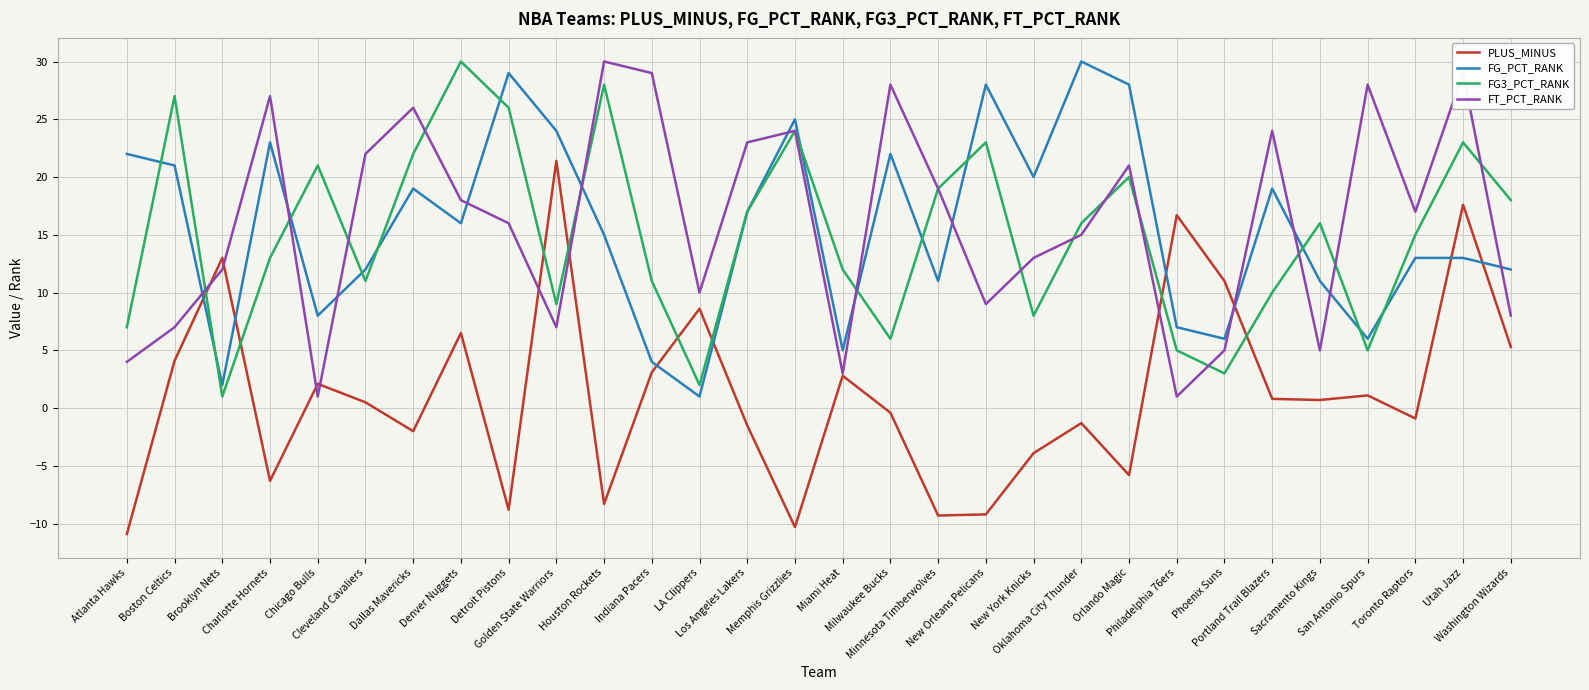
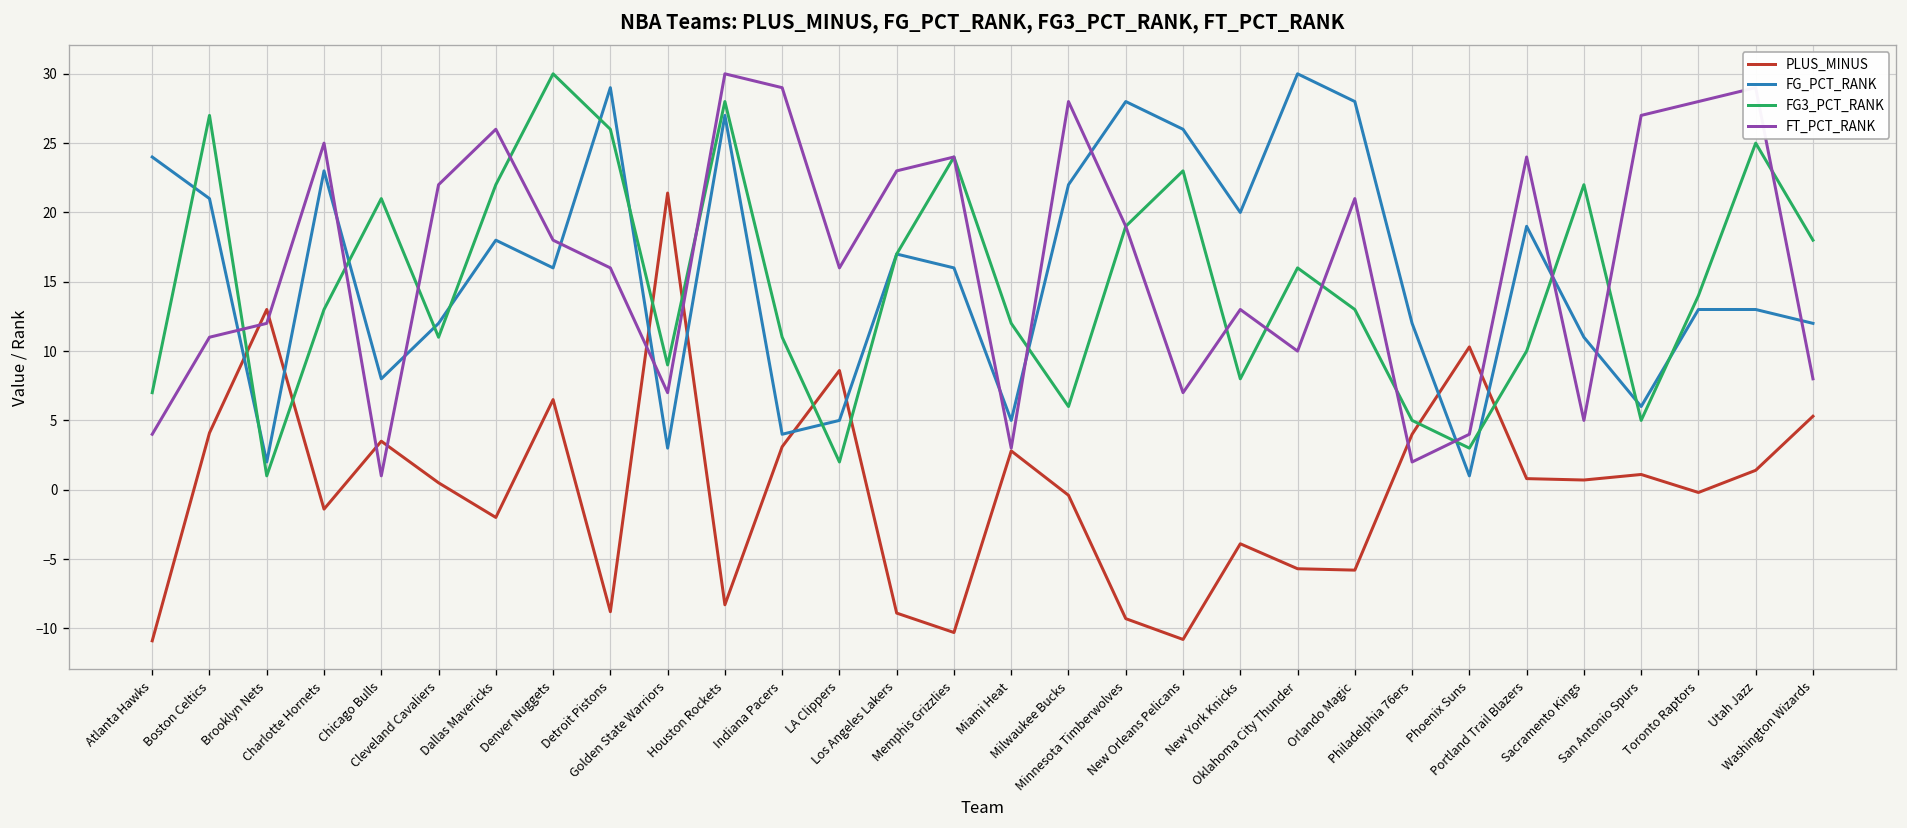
  {
    "PLUS_MINUS": {
      "Atlanta Hawks": -10.9,
      "Boston Celtics": 4.1,
      "Brooklyn Nets": 13.0,
-     "Charlotte Hornets": -6.3,
-     "Chicago Bulls": 2.1,
+     "Charlotte Hornets": -1.4,
+     "Chicago Bulls": 3.5,
      "Cleveland Cavaliers": 0.5,
      "Dallas Mavericks": -2.0,
      "Denver Nuggets": 6.5,
      "Detroit Pistons": -8.8,
      "Golden State Warriors": 21.4,
      "Houston Rockets": -8.3,
      "Indiana Pacers": 3.1,
      "LA Clippers": 8.6,
-     "Los Angeles Lakers": -1.5,
+     "Los Angeles Lakers": -8.9,
      "Memphis Grizzlies": -10.3,
      "Milwaukee Bucks": -0.4,
      "Minnesota Timberwolves": -9.3,
-     "New Orleans Pelicans": -9.2,
+     "New Orleans Pelicans": -10.8,
      "New York Knicks": -3.9,
-     "Oklahoma City Thunder": -1.3,
+     "Oklahoma City Thunder": -5.7,
      "Orlando Magic": -5.8,
-     "Philadelphia 76ers": 16.7,
-     "Phoenix Suns": 11.0,
+     "Philadelphia 76ers": 4.0,
+     "Phoenix Suns": 10.3,
      "Portland Trail Blazers": 0.8,
      "Sacramento Kings": 0.7,
      "San Antonio Spurs": 1.1,
-     "Toronto Raptors": -0.9,
-     "Utah Jazz": 17.6,
+     "Toronto Raptors": -0.2,
+     "Utah Jazz": 1.4,
      "Washington Wizards": 5.3
    },
    "FG_PCT_RANK": {
-     "Atlanta Hawks": 22,
+     "Atlanta Hawks": 24,
      "Boston Celtics": 21,
      "Brooklyn Nets": 2,
      "Charlotte Hornets": 23,
      "Chicago Bulls": 8,
      "Cleveland Cavaliers": 12,
-     "Dallas Mavericks": 19,
+     "Dallas Mavericks": 18,
      "Denver Nuggets": 16,
      "Detroit Pistons": 29,
-     "Golden State Warriors": 24,
-     "Houston Rockets": 15,
+     "Golden State Warriors": 3,
+     "Houston Rockets": 27,
      "Indiana Pacers": 4,
-     "LA Clippers": 1,
-     "Memphis Grizzlies": 25,
+     "LA Clippers": 5,
+     "Memphis Grizzlies": 16,
      "Miami Heat": 5,
      "Milwaukee Bucks": 22,
-     "Minnesota Timberwolves": 11,
-     "New Orleans Pelicans": 28,
+     "Minnesota Timberwolves": 28,
+     "New Orleans Pelicans": 26,
      "New York Knicks": 20,
      "Oklahoma City Thunder": 30,
      "Orlando Magic": 28,
-     "Philadelphia 76ers": 7,
-     "Phoenix Suns": 6,
+     "Philadelphia 76ers": 12,
+     "Phoenix Suns": 1,
      "Portland Trail Blazers": 19,
      "Sacramento Kings": 11,
      "San Antonio Spurs": 6,
      "Toronto Raptors": 13,
      "Utah Jazz": 13,
      "Washington Wizards": 12
    },
    "FG3_PCT_RANK": {
      "Atlanta Hawks": 7,
      "Boston Celtics": 27,
      "Brooklyn Nets": 1,
      "Charlotte Hornets": 13,
      "Chicago Bulls": 21,
      "Cleveland Cavaliers": 11,
      "Dallas Mavericks": 22,
      "Denver Nuggets": 30,
      "Detroit Pistons": 26,
      "Golden State Warriors": 9,
      "Houston Rockets": 28,
      "Indiana Pacers": 11,
      "LA Clippers": 2,
      "Miami Heat": 12,
      "Milwaukee Bucks": 6,
      "New Orleans Pelicans": 23,
      "New York Knicks": 8,
      "Oklahoma City Thunder": 16,
-     "Orlando Magic": 20,
+     "Orlando Magic": 13,
      "Philadelphia 76ers": 5,
      "Phoenix Suns": 3,
      "Portland Trail Blazers": 10,
-     "Sacramento Kings": 16,
+     "Sacramento Kings": 22,
      "San Antonio Spurs": 5,
-     "Toronto Raptors": 15,
-     "Utah Jazz": 23,
+     "Toronto Raptors": 14,
+     "Utah Jazz": 25,
      "Washington Wizards": 18
    },
    "FT_PCT_RANK": {
      "Atlanta Hawks": 4,
-     "Boston Celtics": 7,
+     "Boston Celtics": 11,
      "Brooklyn Nets": 12,
-     "Charlotte Hornets": 27,
+     "Charlotte Hornets": 25,
      "Chicago Bulls": 1,
      "Cleveland Cavaliers": 22,
      "Dallas Mavericks": 26,
      "Denver Nuggets": 18,
      "Detroit Pistons": 16,
      "Golden State Warriors": 7,
      "Houston Rockets": 30,
      "Indiana Pacers": 29,
-     "LA Clippers": 10,
+     "LA Clippers": 16,
      "Los Angeles Lakers": 23,
      "Milwaukee Bucks": 28,
-     "New Orleans Pelicans": 9,
+     "New Orleans Pelicans": 7,
      "New York Knicks": 13,
-     "Oklahoma City Thunder": 15,
+     "Oklahoma City Thunder": 10,
      "Orlando Magic": 21,
-     "Philadelphia 76ers": 1,
-     "Phoenix Suns": 5,
+     "Philadelphia 76ers": 2,
+     "Phoenix Suns": 4,
      "Portland Trail Blazers": 24,
      "Sacramento Kings": 5,
-     "San Antonio Spurs": 28,
-     "Toronto Raptors": 17,
+     "San Antonio Spurs": 27,
+     "Toronto Raptors": 28,
      "Washington Wizards": 8
    }
  }
